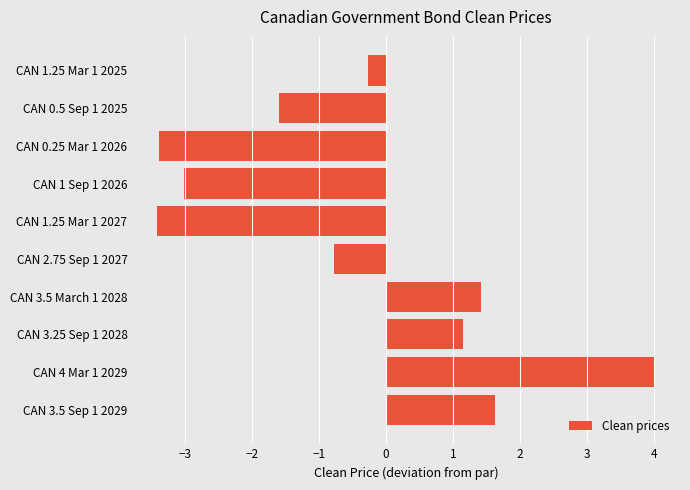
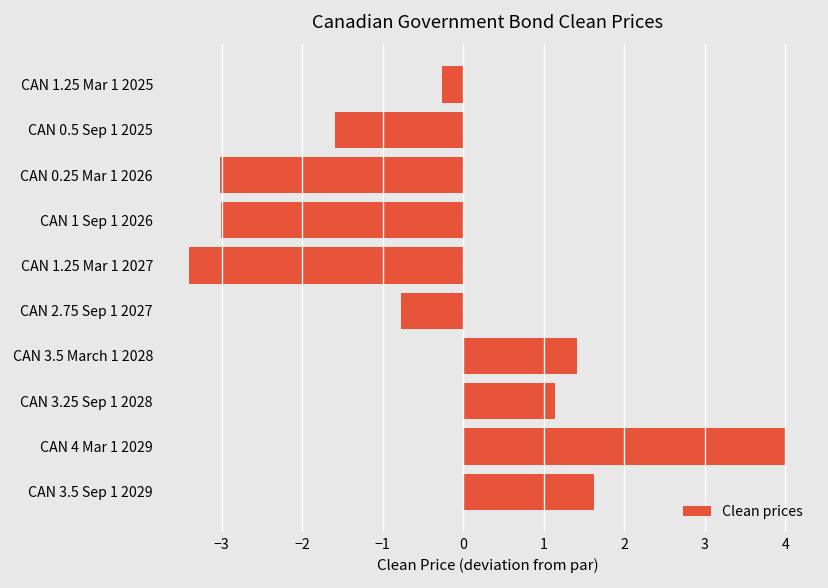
  {
    "CAN 1.25 Mar 1 2025": -0.3,
    "CAN 0.5 Sep 1 2025": -1.6,
-   "CAN 0.25 Mar 1 2026": -3.4,
+   "CAN 0.25 Mar 1 2026": -3.0,
    "CAN 1 Sep 1 2026": -3.0,
    "CAN 1.25 Mar 1 2027": -3.4,
    "CAN 2.75 Sep 1 2027": -0.8,
    "CAN 3.5 March 1 2028": 1.4,
    "CAN 3.25 Sep 1 2028": 1.1,
    "CAN 4 Mar 1 2029": 4.0,
    "CAN 3.5 Sep 1 2029": 1.6
  }
